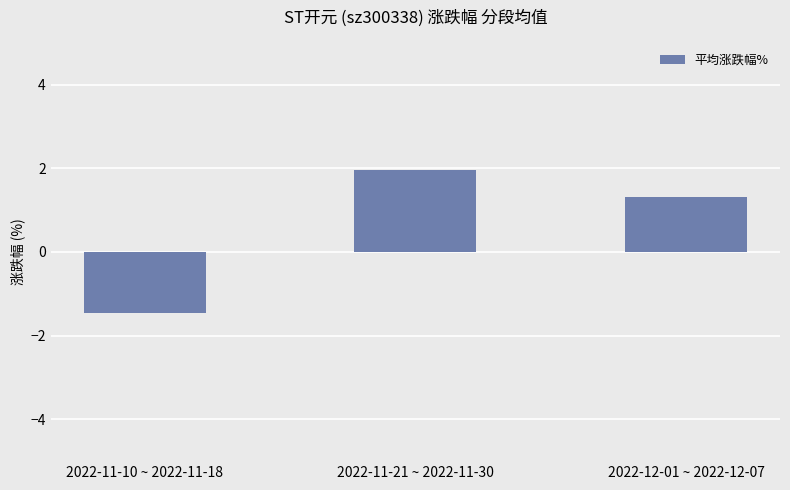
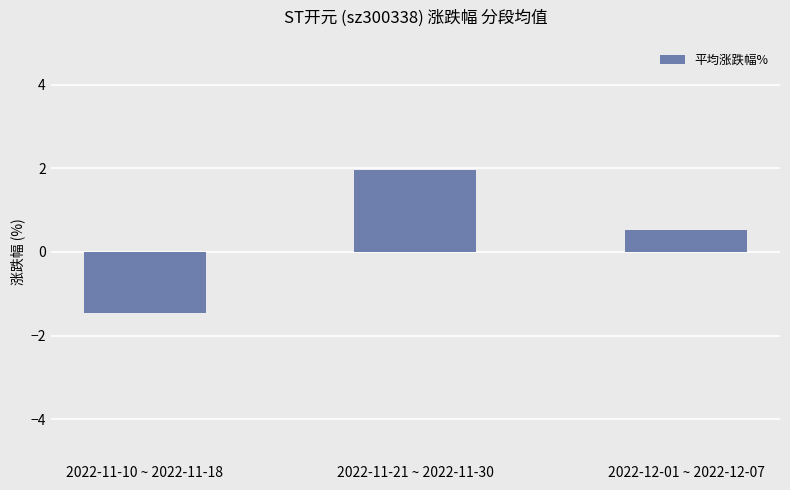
  {
    "2022-11-10 ~ 2022-11-18": -1.5,
    "2022-11-21 ~ 2022-11-30": 2.0,
-   "2022-12-01 ~ 2022-12-07": 1.3
+   "2022-12-01 ~ 2022-12-07": 0.5
  }
